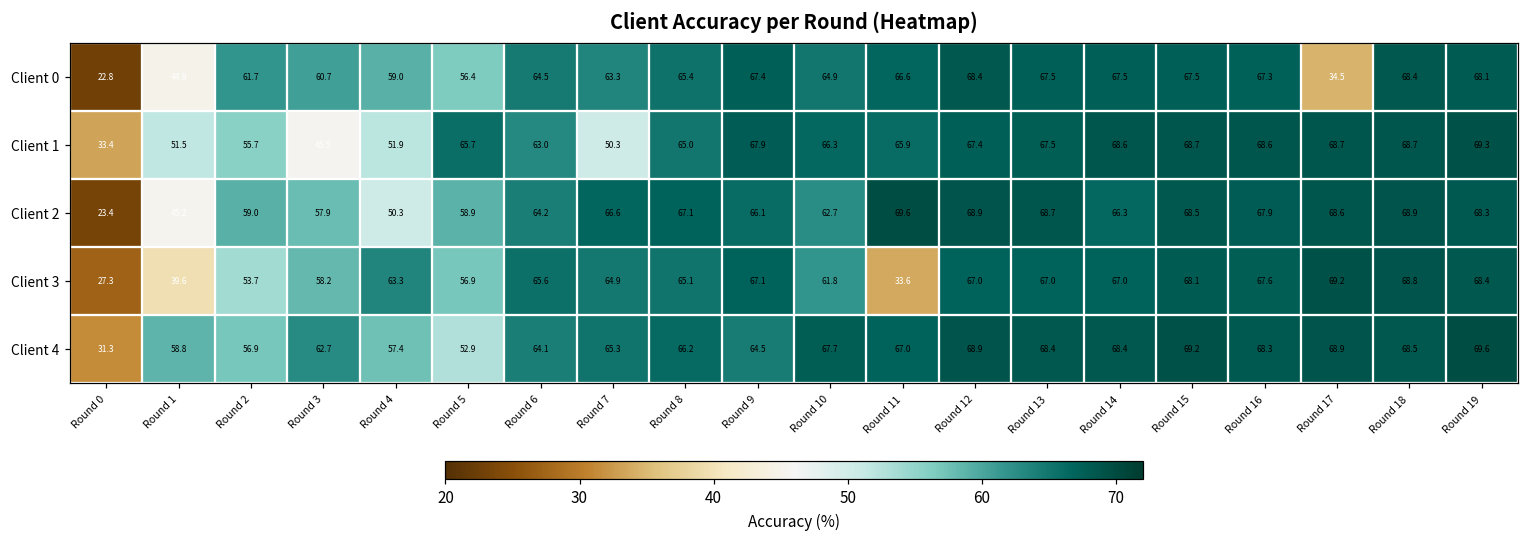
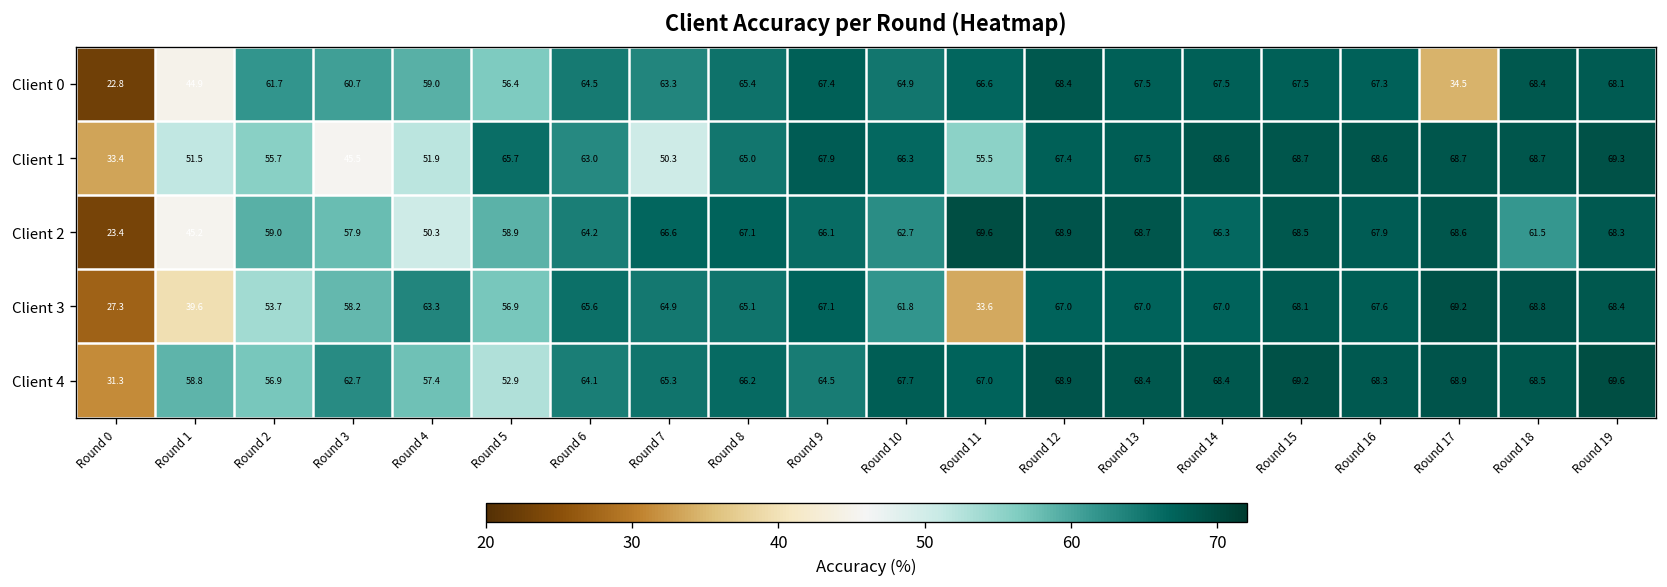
  {
    "Client 0": {
      "Round 0": 22.8,
      "Round 2": 61.7,
      "Round 3": 60.7,
      "Round 4": 59.0,
      "Round 5": 56.4,
      "Round 6": 64.5,
      "Round 7": 63.3,
      "Round 8": 65.4,
      "Round 9": 67.4,
      "Round 10": 64.9,
      "Round 11": 66.6,
      "Round 12": 68.4,
      "Round 13": 67.5,
      "Round 14": 67.5,
      "Round 15": 67.5,
      "Round 16": 67.3,
      "Round 17": 34.5,
      "Round 18": 68.4,
      "Round 19": 68.1
    },
    "Client 1": {
      "Round 0": 33.4,
      "Round 1": 51.5,
      "Round 2": 55.7,
      "Round 4": 51.9,
      "Round 5": 65.7,
      "Round 6": 63.0,
      "Round 7": 50.3,
      "Round 8": 65.0,
      "Round 9": 67.9,
      "Round 10": 66.3,
-     "Round 11": 65.9,
+     "Round 11": 55.5,
      "Round 12": 67.4,
      "Round 13": 67.5,
      "Round 14": 68.6,
      "Round 15": 68.7,
      "Round 16": 68.6,
      "Round 17": 68.7,
      "Round 18": 68.7,
      "Round 19": 69.3
    },
    "Client 2": {
      "Round 0": 23.4,
      "Round 2": 59.0,
      "Round 3": 57.9,
      "Round 4": 50.3,
      "Round 5": 58.9,
      "Round 6": 64.2,
      "Round 7": 66.6,
      "Round 8": 67.1,
      "Round 9": 66.1,
      "Round 10": 62.7,
      "Round 11": 69.6,
      "Round 12": 68.9,
      "Round 13": 68.7,
      "Round 14": 66.3,
      "Round 15": 68.5,
      "Round 16": 67.9,
      "Round 17": 68.6,
-     "Round 18": 68.9,
+     "Round 18": 61.5,
      "Round 19": 68.3
    },
    "Client 3": {
      "Round 0": 27.3,
      "Round 1": 39.6,
      "Round 2": 53.7,
      "Round 3": 58.2,
      "Round 4": 63.3,
      "Round 5": 56.9,
      "Round 6": 65.6,
      "Round 7": 64.9,
      "Round 8": 65.1,
      "Round 9": 67.1,
      "Round 10": 61.8,
      "Round 11": 33.6,
      "Round 12": 67.0,
      "Round 13": 67.0,
      "Round 14": 67.0,
      "Round 15": 68.1,
      "Round 16": 67.6,
      "Round 17": 69.2,
      "Round 18": 68.8,
      "Round 19": 68.4
    },
    "Client 4": {
      "Round 0": 31.3,
      "Round 1": 58.8,
      "Round 2": 56.9,
      "Round 3": 62.7,
      "Round 4": 57.4,
      "Round 5": 52.9,
      "Round 6": 64.1,
      "Round 7": 65.3,
      "Round 8": 66.2,
      "Round 9": 64.5,
      "Round 10": 67.7,
      "Round 11": 67.0,
      "Round 12": 68.9,
      "Round 13": 68.4,
      "Round 14": 68.4,
      "Round 15": 69.2,
      "Round 16": 68.3,
      "Round 17": 68.9,
      "Round 18": 68.5,
      "Round 19": 69.6
    }
  }
